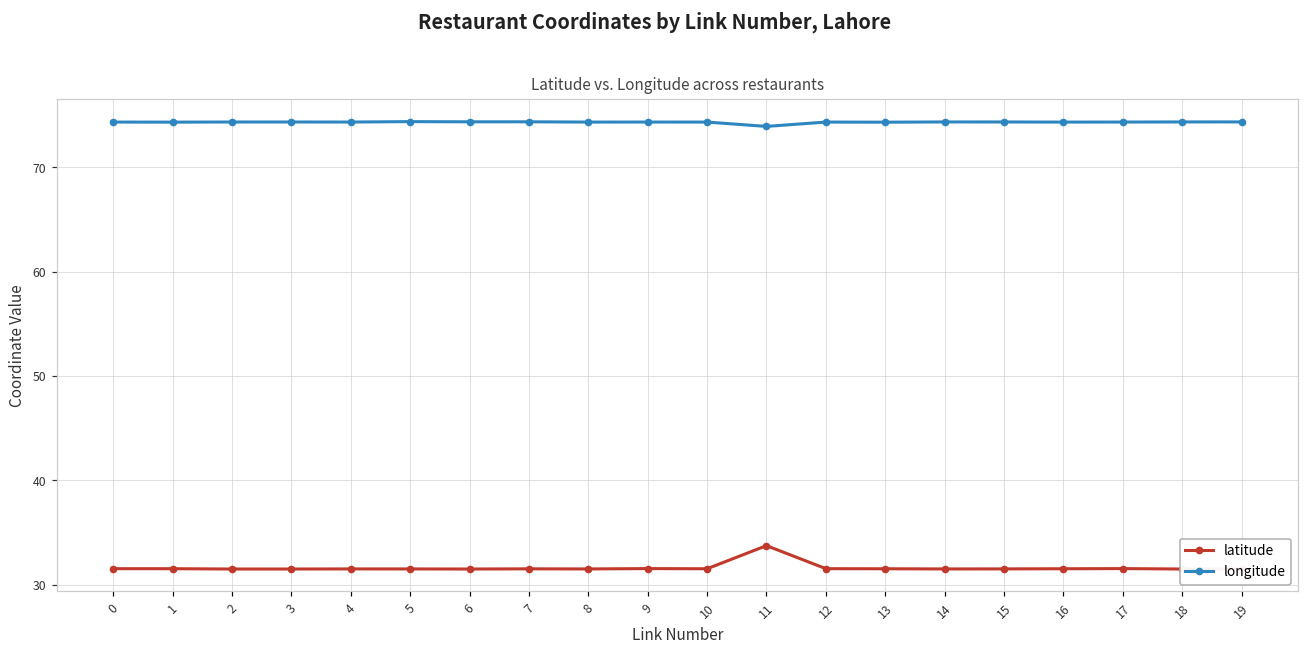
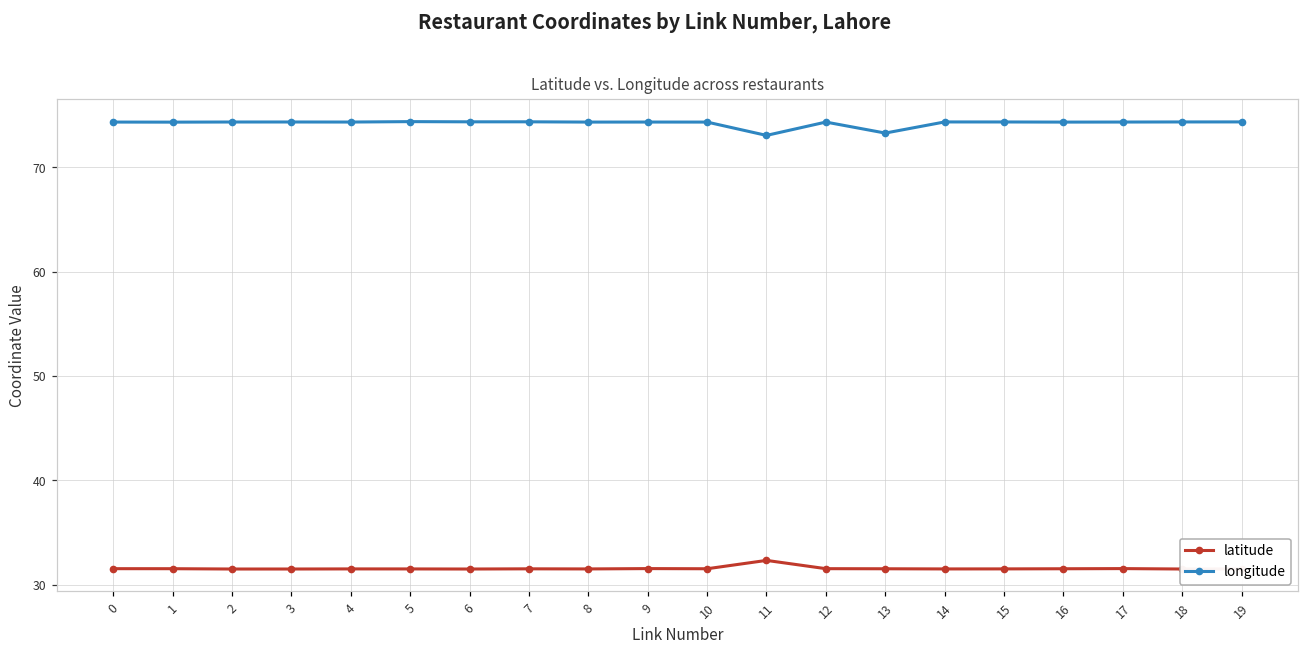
  {
    "latitude": {
      "0": 32,
      "1": 32,
      "2": 31,
      "3": 31,
      "4": 31,
      "5": 31,
      "6": 31,
      "7": 32,
      "8": 31,
      "9": 32,
      "10": 32,
-     "11": 34,
+     "11": 32,
      "12": 32,
      "13": 32,
      "14": 31,
      "15": 31,
      "16": 32,
      "17": 32
    },
    "longitude": {
      "0": 74,
      "1": 74,
      "2": 74,
      "3": 74,
      "4": 74,
      "5": 74,
      "6": 74,
      "7": 74,
      "8": 74,
      "9": 74,
      "10": 74,
-     "11": 74,
+     "11": 73,
      "12": 74,
-     "13": 74,
+     "13": 73,
      "14": 74,
      "15": 74,
      "16": 74,
      "17": 74,
      "18": 74,
      "19": 74
    }
  }
